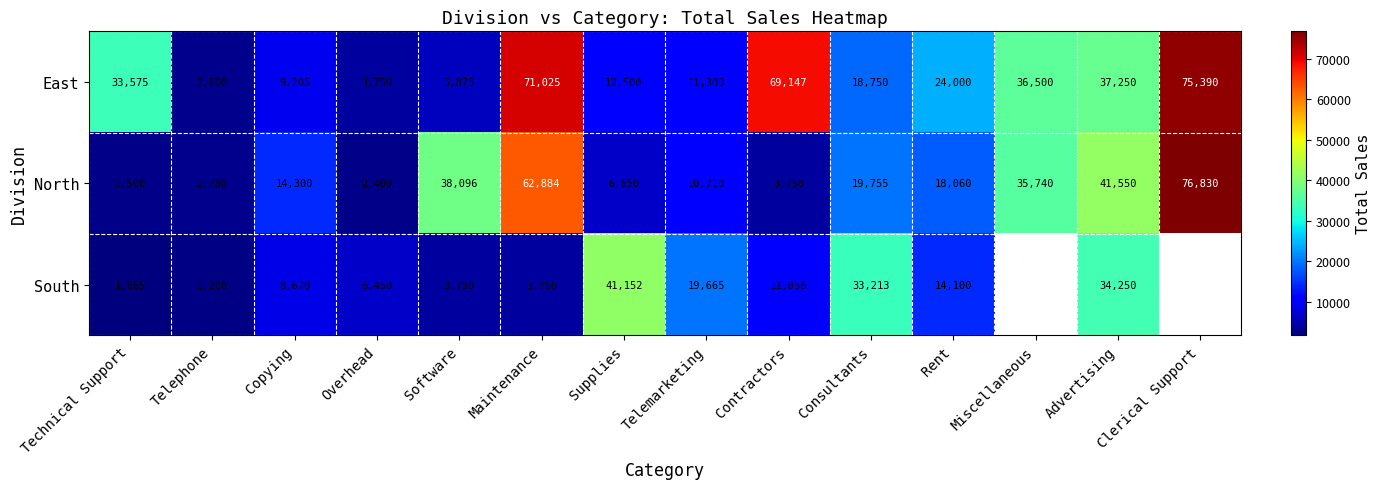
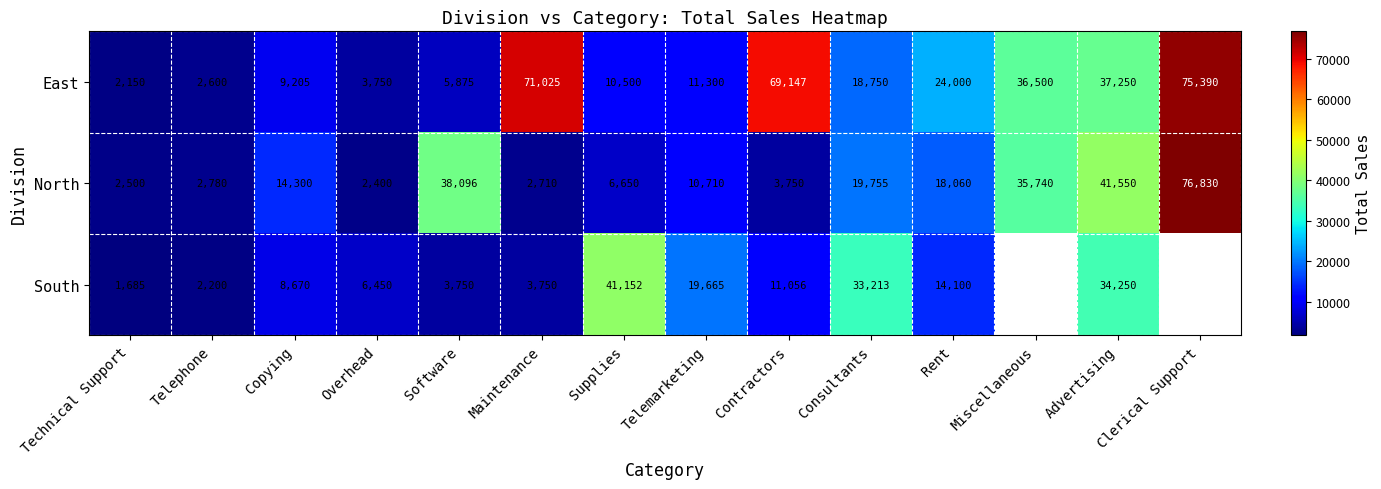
  {
    "East": {
-     "Technical Support": "33,575",
+     "Technical Support": "2,150",
      "Telephone": "2,600",
      "Copying": "9,205",
      "Overhead": "3,750",
      "Software": "5,875",
      "Maintenance": "71,025",
      "Supplies": "10,500",
      "Telemarketing": "11,300",
      "Contractors": "69,147",
      "Consultants": "18,750",
      "Rent": "24,000",
      "Miscellaneous": "36,500",
      "Advertising": "37,250",
      "Clerical Support": "75,390"
    },
    "North": {
      "Technical Support": "2,500",
      "Telephone": "2,780",
      "Copying": "14,300",
      "Overhead": "2,400",
      "Software": "38,096",
-     "Maintenance": "62,884",
+     "Maintenance": "2,710",
      "Supplies": "6,650",
      "Telemarketing": "10,710",
      "Contractors": "3,750",
      "Consultants": "19,755",
      "Rent": "18,060",
      "Miscellaneous": "35,740",
      "Advertising": "41,550",
      "Clerical Support": "76,830"
    },
    "South": {
      "Technical Support": "1,685",
      "Telephone": "2,200",
      "Copying": "8,670",
      "Overhead": "6,450",
      "Software": "3,750",
      "Maintenance": "3,750",
      "Supplies": "41,152",
      "Telemarketing": "19,665",
      "Contractors": "11,056",
      "Consultants": "33,213",
      "Rent": "14,100",
      "Advertising": "34,250"
    }
  }
